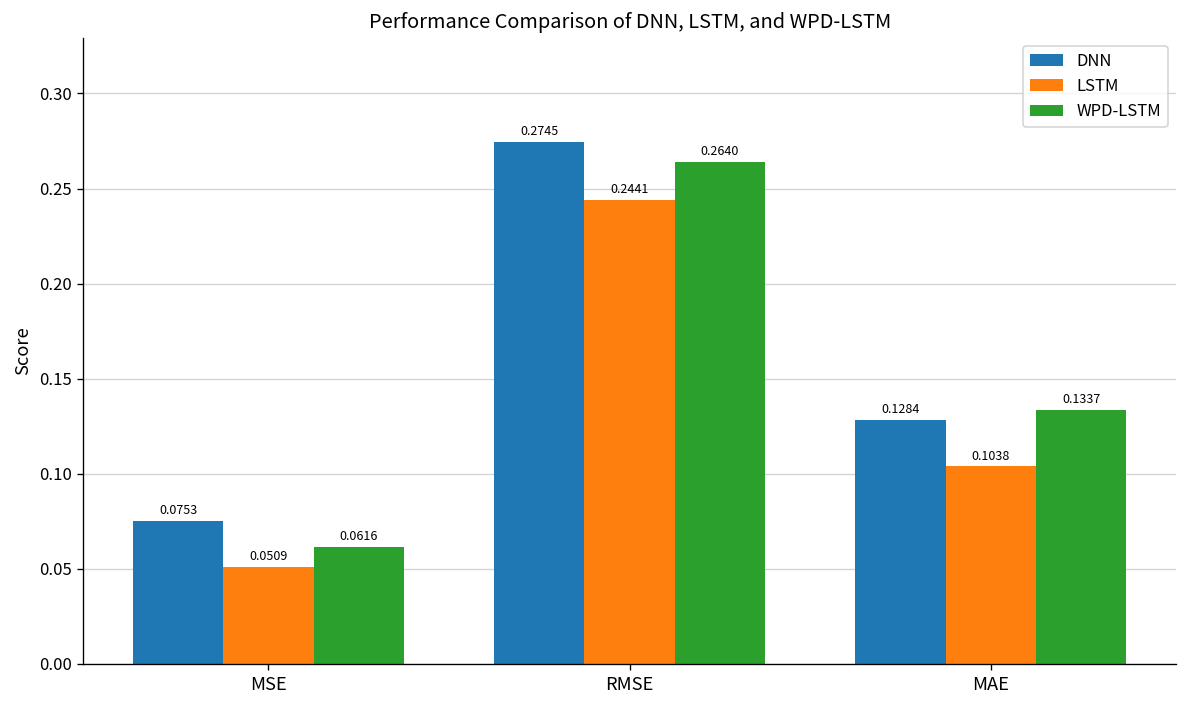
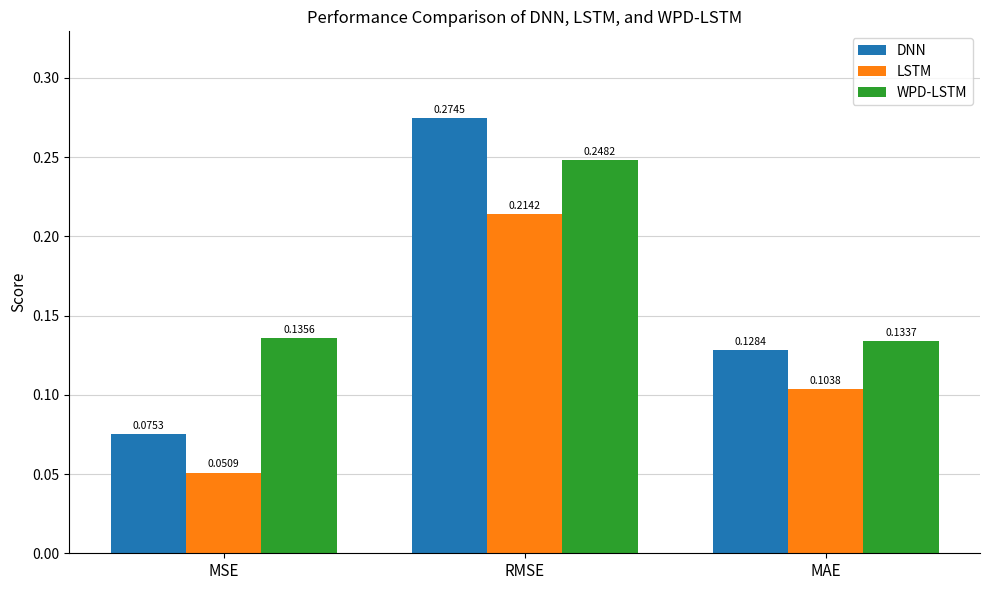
  {
    "DNN": {
      "MSE": 0.0753,
      "RMSE": 0.2745,
      "MAE": 0.1284
    },
    "LSTM": {
      "MSE": 0.0509,
-     "RMSE": 0.2441,
+     "RMSE": 0.2142,
      "MAE": 0.1038
    },
    "WPD-LSTM": {
-     "MSE": 0.0616,
-     "RMSE": 0.2640,
+     "MSE": 0.1356,
+     "RMSE": 0.2482,
      "MAE": 0.1337
    }
  }
